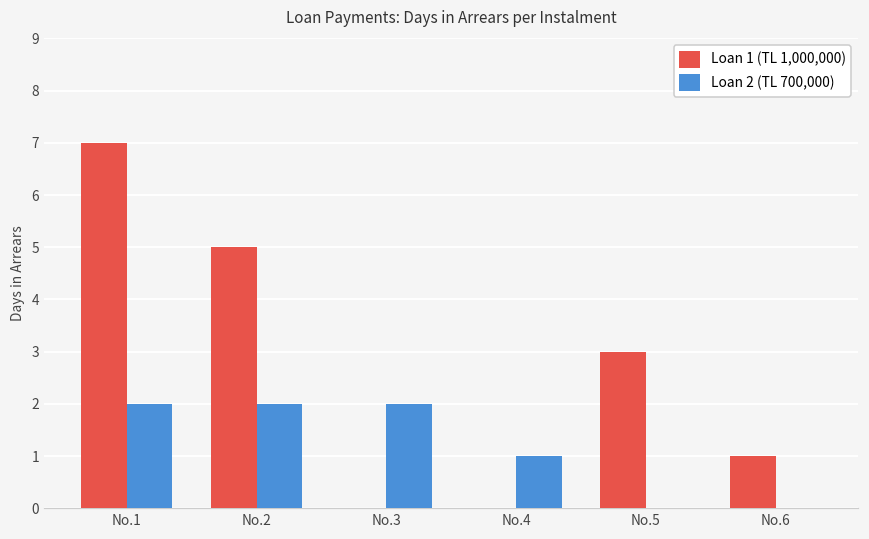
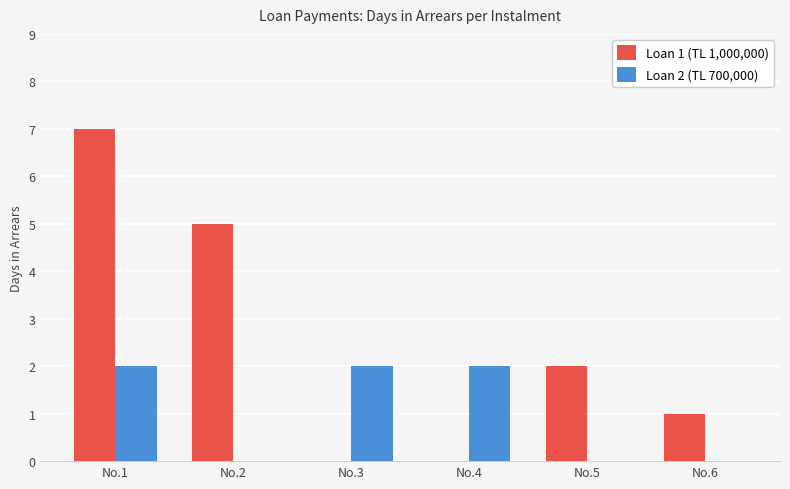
  {
    "Loan 1 (TL 1,000,000)": {
      "No.1": 7,
      "No.2": 5,
      "No.3": 0,
      "No.4": 0,
-     "No.5": 3,
+     "No.5": 2,
      "No.6": 1
    },
    "Loan 2 (TL 700,000)": {
      "No.1": 2,
-     "No.2": 2,
+     "No.2": 0,
      "No.3": 2,
-     "No.4": 1,
+     "No.4": 2,
      "No.5": 0,
      "No.6": 0
    }
  }
